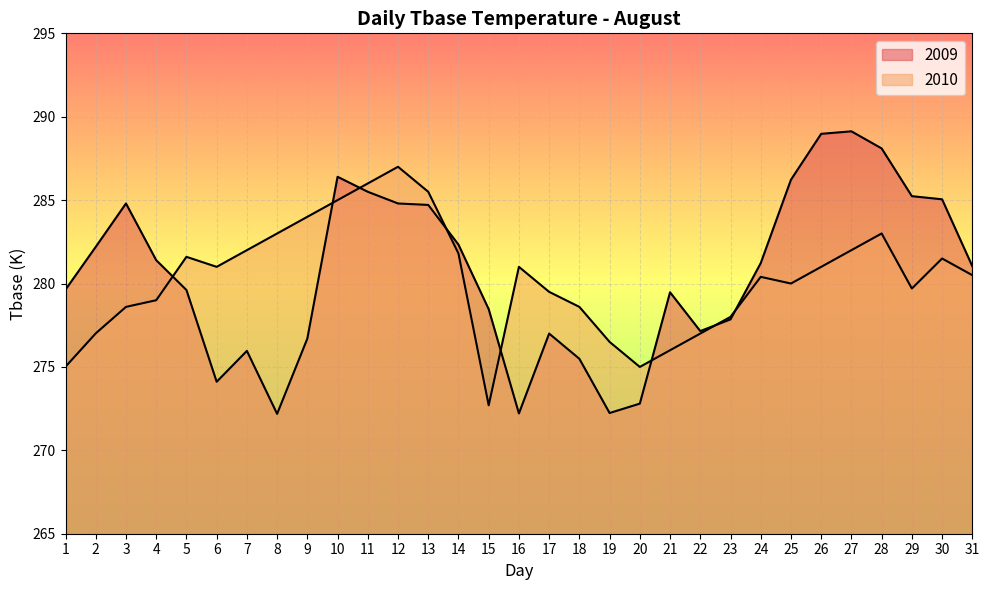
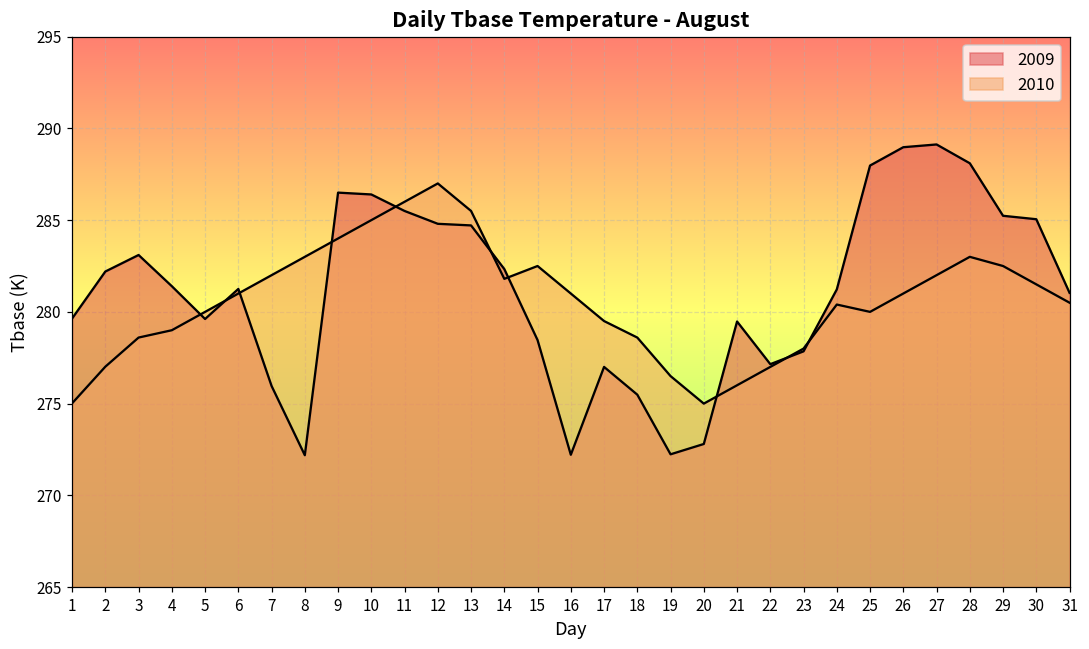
  {
    "2009": {
      "1": 279.6,
      "2": 282.2,
-     "3": 284.8,
+     "3": 283.1,
      "4": 281.4,
      "5": 279.6,
-     "6": 274.1,
+     "6": 281.3,
      "7": 276.0,
      "8": 272.2,
-     "9": 276.7,
+     "9": 286.5,
      "10": 286.4,
      "11": 285.5,
      "12": 284.8,
      "13": 284.7,
      "14": 282.3,
      "15": 278.5,
      "16": 272.2,
      "17": 277.0,
      "18": 275.5,
      "19": 272.2,
      "20": 272.8,
      "21": 279.5,
      "24": 281.2,
-     "25": 286.2,
+     "25": 288.0,
      "26": 289.0,
      "27": 289.1,
      "28": 288.1,
      "29": 285.2,
      "30": 285.1,
      "31": 281.0
    },
    "2010": {
      "1": 275.0,
      "2": 277.0,
      "3": 278.6,
      "4": 279.0,
-     "5": 281.6,
+     "5": 280.0,
      "6": 281.0,
      "7": 282.0,
      "8": 283.0,
      "9": 284.0,
      "10": 285.0,
      "11": 286.0,
      "12": 287.0,
      "13": 285.5,
      "14": 281.8,
-     "15": 272.7,
+     "15": 282.5,
      "16": 281.0,
      "17": 279.5,
      "18": 278.6,
      "19": 276.5,
      "20": 275.0,
      "21": 276.0,
      "24": 280.4,
      "25": 280.0,
      "26": 281.0,
      "27": 282.0,
      "28": 283.0,
-     "29": 279.7,
+     "29": 282.5,
      "30": 281.5,
      "31": 280.5
    }
  }
